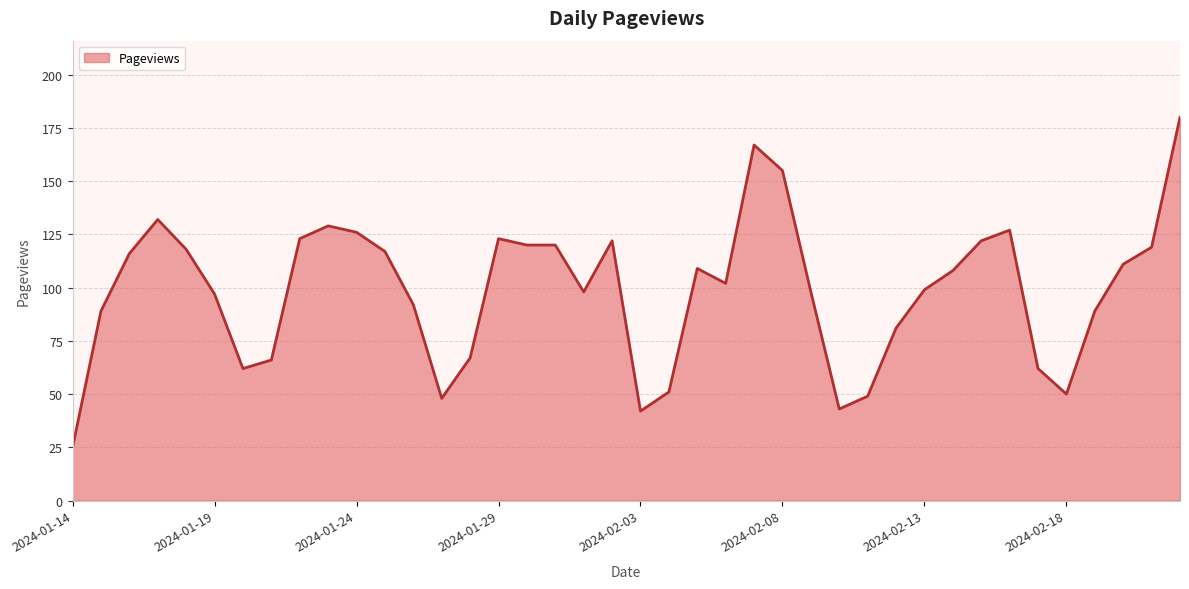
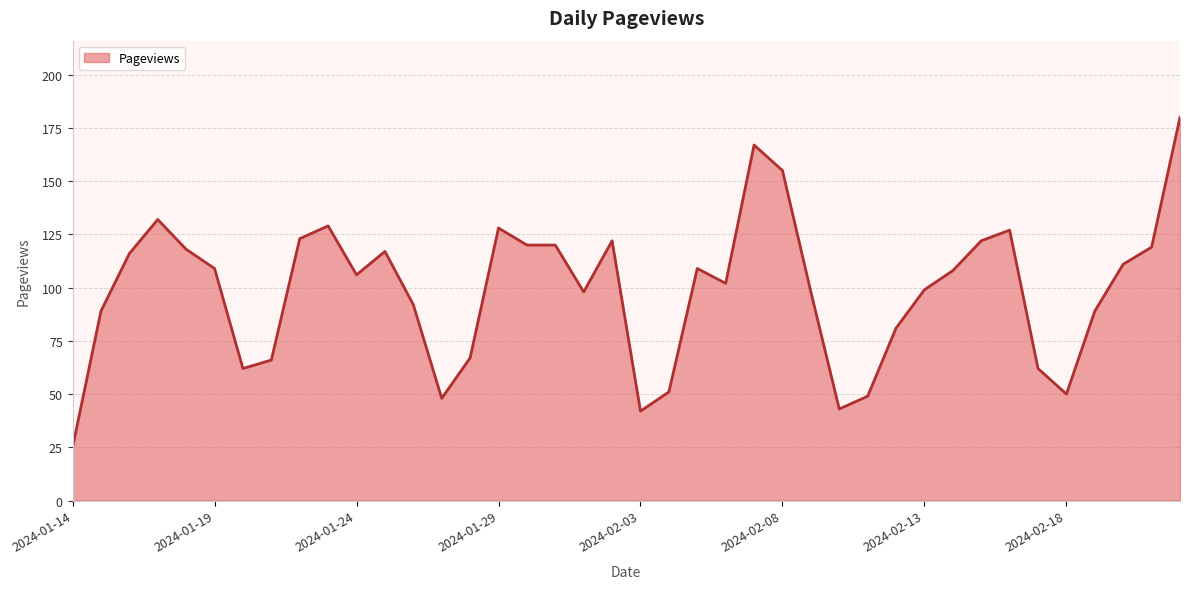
  {
    "2024-01-14": 25,
-   "2024-01-19": 97,
-   "2024-01-24": 126,
-   "2024-01-29": 123,
+   "2024-01-19": 109,
+   "2024-01-24": 106,
+   "2024-01-29": 128,
    "2024-02-03": 42,
    "2024-02-08": 155,
    "2024-02-13": 99,
    "2024-02-18": 50
  }
